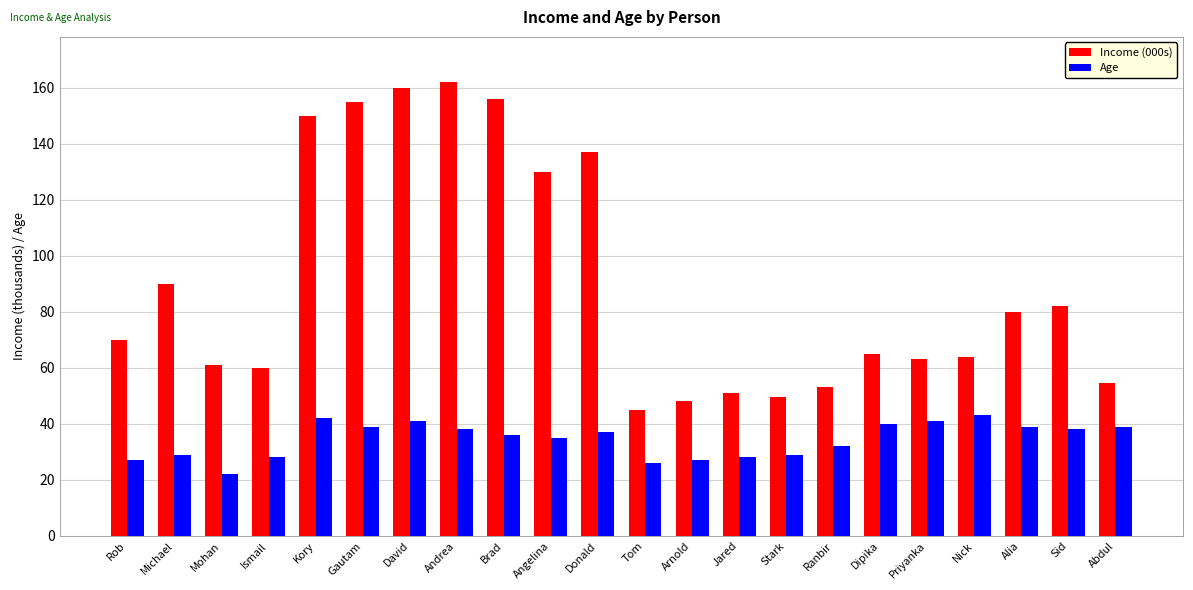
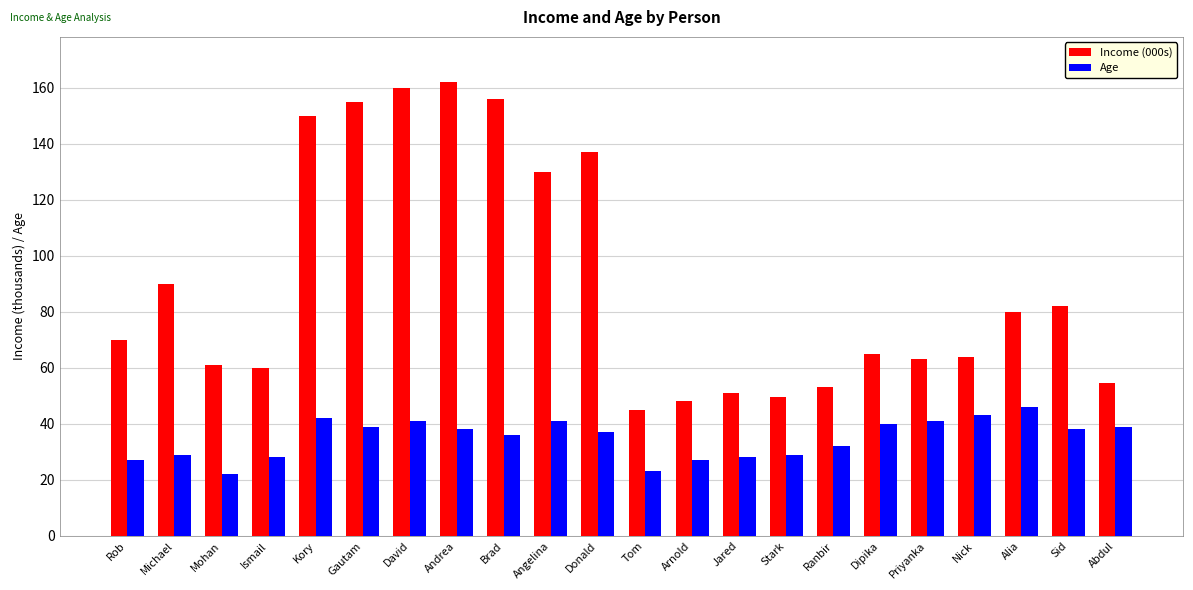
  {
    "Income (000s)": {
      "Rob": 70,
      "Michael": 90,
      "Mohan": 61,
      "Ismail": 60,
      "Kory": 150,
      "Gautam": 155,
      "David": 160,
      "Andrea": 162,
      "Brad": 156,
      "Angelina": 130,
      "Donald": 137,
      "Tom": 45,
      "Arnold": 48,
      "Jared": 51,
      "Stark": 50,
      "Ranbir": 53,
      "Dipika": 65,
      "Priyanka": 63,
      "Nick": 64,
      "Alia": 80,
      "Sid": 82,
      "Abdul": 55
    },
    "Age": {
      "Rob": 27,
      "Michael": 29,
      "Mohan": 22,
      "Ismail": 28,
      "Kory": 42,
      "Gautam": 39,
      "David": 41,
      "Andrea": 38,
      "Brad": 36,
-     "Angelina": 35,
+     "Angelina": 41,
      "Donald": 37,
-     "Tom": 26,
+     "Tom": 23,
      "Arnold": 27,
      "Jared": 28,
      "Stark": 29,
      "Ranbir": 32,
      "Dipika": 40,
      "Priyanka": 41,
      "Nick": 43,
-     "Alia": 39,
+     "Alia": 46,
      "Sid": 38,
      "Abdul": 39
    }
  }
